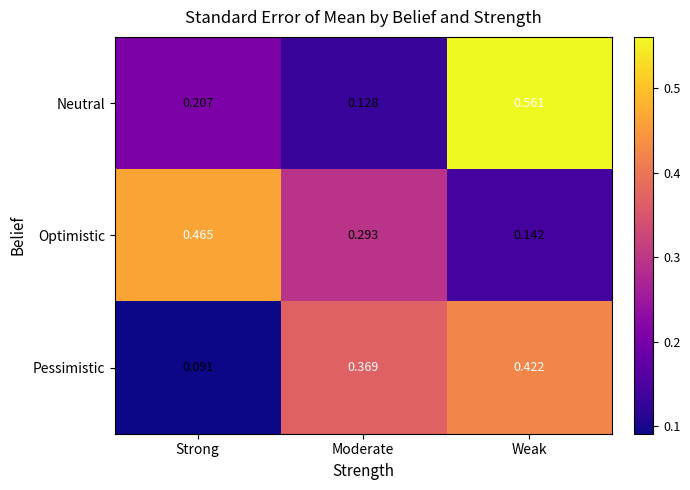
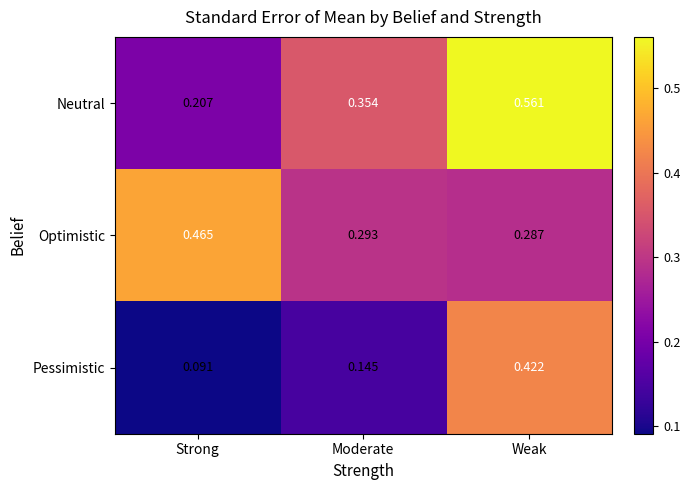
  {
    "Neutral": {
      "Strong": 0.207,
-     "Moderate": 0.128,
+     "Moderate": 0.354,
      "Weak": 0.561
    },
    "Optimistic": {
      "Strong": 0.465,
      "Moderate": 0.293,
-     "Weak": 0.142
+     "Weak": 0.287
    },
    "Pessimistic": {
      "Strong": 0.091,
-     "Moderate": 0.369,
+     "Moderate": 0.145,
      "Weak": 0.422
    }
  }
